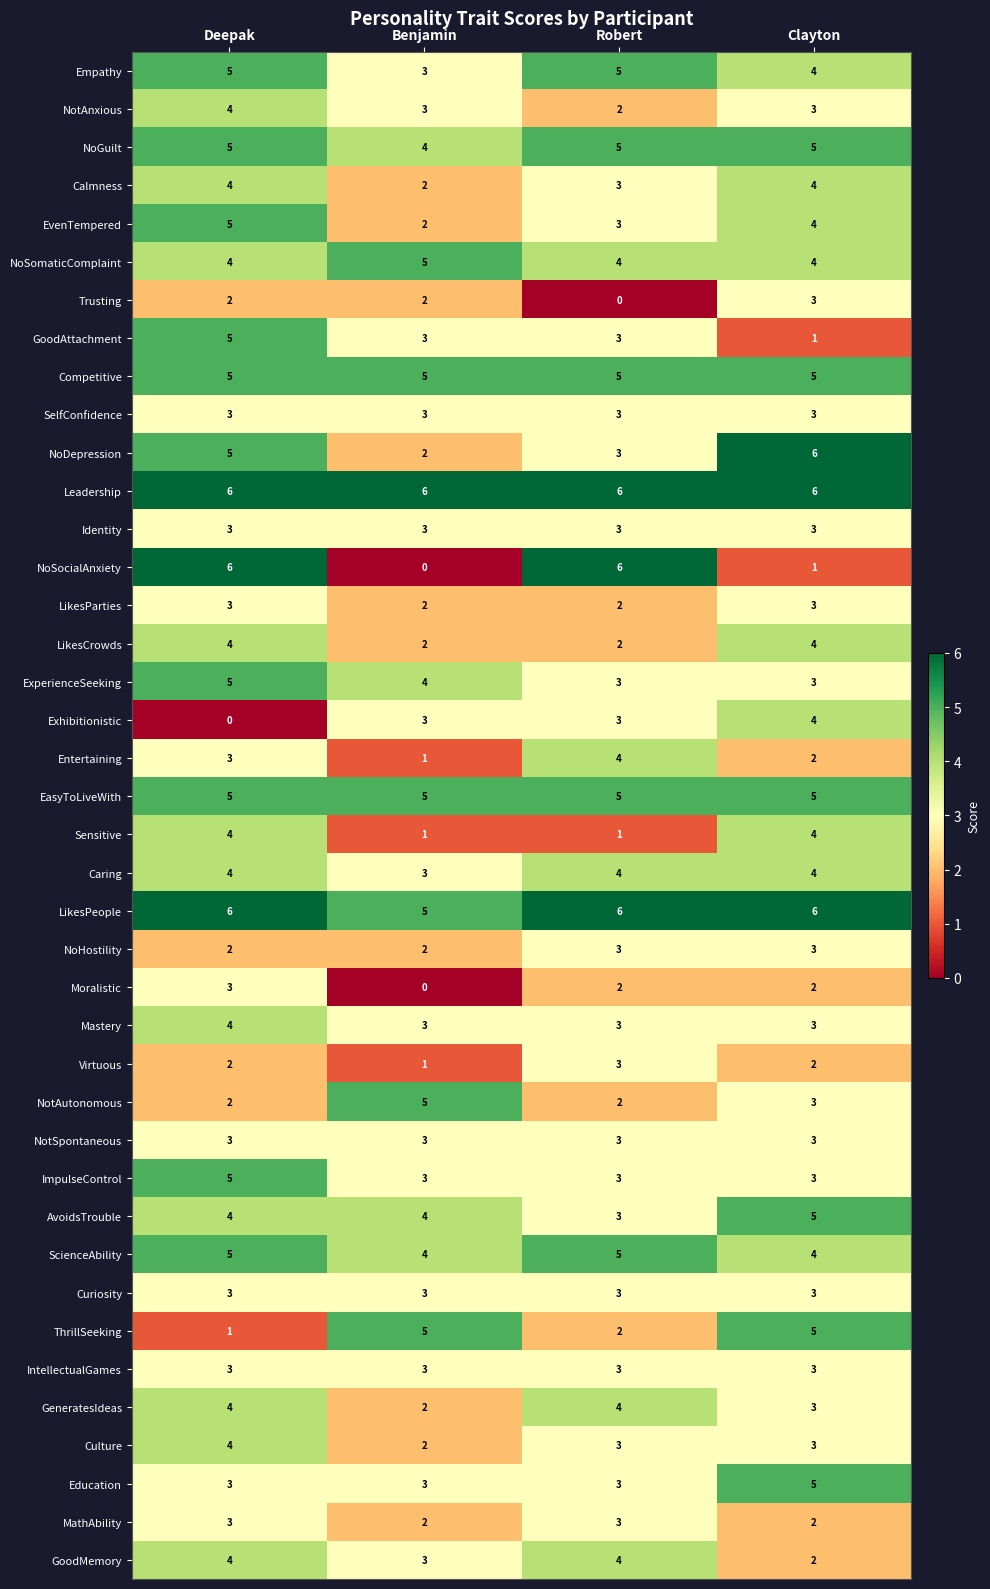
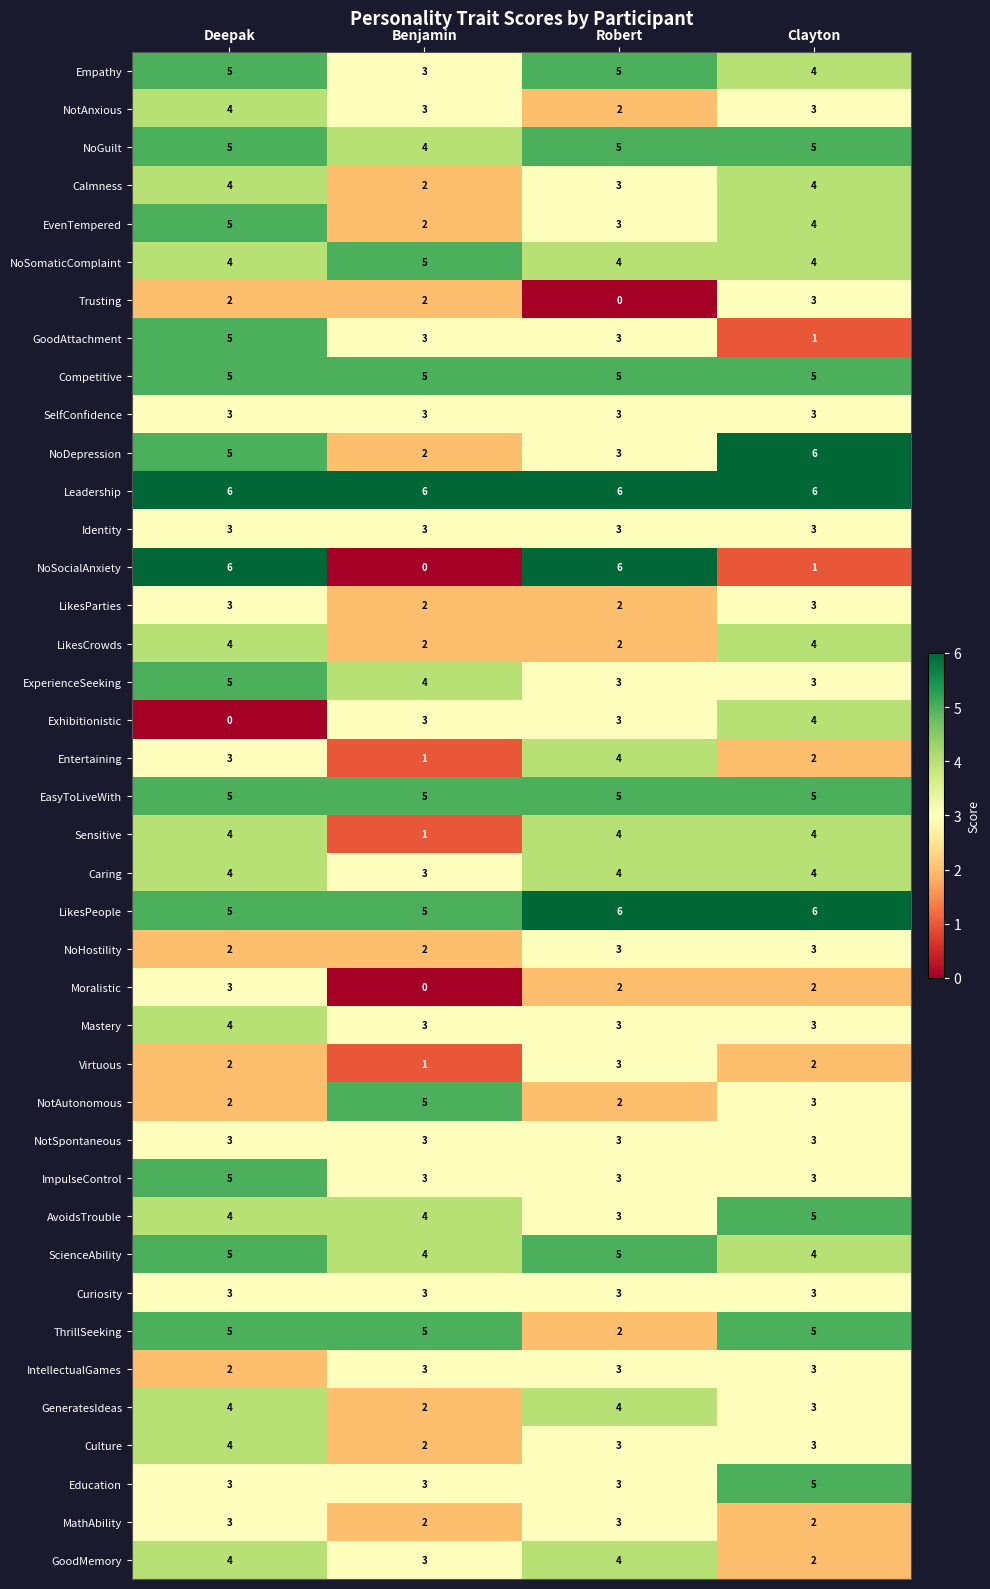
  {
    "Empathy": {
      "Deepak": 5,
      "Benjamin": 3,
      "Robert": 5,
      "Clayton": 4
    },
    "NotAnxious": {
      "Deepak": 4,
      "Benjamin": 3,
      "Robert": 2,
      "Clayton": 3
    },
    "NoGuilt": {
      "Deepak": 5,
      "Benjamin": 4,
      "Robert": 5,
      "Clayton": 5
    },
    "Calmness": {
      "Deepak": 4,
      "Benjamin": 2,
      "Robert": 3,
      "Clayton": 4
    },
    "EvenTempered": {
      "Deepak": 5,
      "Benjamin": 2,
      "Robert": 3,
      "Clayton": 4
    },
    "NoSomaticComplaint": {
      "Deepak": 4,
      "Benjamin": 5,
      "Robert": 4,
      "Clayton": 4
    },
    "Trusting": {
      "Deepak": 2,
      "Benjamin": 2,
      "Robert": 0,
      "Clayton": 3
    },
    "GoodAttachment": {
      "Deepak": 5,
      "Benjamin": 3,
      "Robert": 3,
      "Clayton": 1
    },
    "Competitive": {
      "Deepak": 5,
      "Benjamin": 5,
      "Robert": 5,
      "Clayton": 5
    },
    "SelfConfidence": {
      "Deepak": 3,
      "Benjamin": 3,
      "Robert": 3,
      "Clayton": 3
    },
    "NoDepression": {
      "Deepak": 5,
      "Benjamin": 2,
      "Robert": 3,
      "Clayton": 6
    },
    "Leadership": {
      "Deepak": 6,
      "Benjamin": 6,
      "Robert": 6,
      "Clayton": 6
    },
    "Identity": {
      "Deepak": 3,
      "Benjamin": 3,
      "Robert": 3,
      "Clayton": 3
    },
    "NoSocialAnxiety": {
      "Deepak": 6,
      "Benjamin": 0,
      "Robert": 6,
      "Clayton": 1
    },
    "LikesParties": {
      "Deepak": 3,
      "Benjamin": 2,
      "Robert": 2,
      "Clayton": 3
    },
    "LikesCrowds": {
      "Deepak": 4,
      "Benjamin": 2,
      "Robert": 2,
      "Clayton": 4
    },
    "ExperienceSeeking": {
      "Deepak": 5,
      "Benjamin": 4,
      "Robert": 3,
      "Clayton": 3
    },
    "Exhibitionistic": {
      "Deepak": 0,
      "Benjamin": 3,
      "Robert": 3,
      "Clayton": 4
    },
    "Entertaining": {
      "Deepak": 3,
      "Benjamin": 1,
      "Robert": 4,
      "Clayton": 2
    },
    "EasyToLiveWith": {
      "Deepak": 5,
      "Benjamin": 5,
      "Robert": 5,
      "Clayton": 5
    },
    "Sensitive": {
      "Deepak": 4,
      "Benjamin": 1,
-     "Robert": 1,
+     "Robert": 4,
      "Clayton": 4
    },
    "Caring": {
      "Deepak": 4,
      "Benjamin": 3,
      "Robert": 4,
      "Clayton": 4
    },
    "LikesPeople": {
-     "Deepak": 6,
+     "Deepak": 5,
      "Benjamin": 5,
      "Robert": 6,
      "Clayton": 6
    },
    "NoHostility": {
      "Deepak": 2,
      "Benjamin": 2,
      "Robert": 3,
      "Clayton": 3
    },
    "Moralistic": {
      "Deepak": 3,
      "Benjamin": 0,
      "Robert": 2,
      "Clayton": 2
    },
    "Mastery": {
      "Deepak": 4,
      "Benjamin": 3,
      "Robert": 3,
      "Clayton": 3
    },
    "Virtuous": {
      "Deepak": 2,
      "Benjamin": 1,
      "Robert": 3,
      "Clayton": 2
    },
    "NotAutonomous": {
      "Deepak": 2,
      "Benjamin": 5,
      "Robert": 2,
      "Clayton": 3
    },
    "NotSpontaneous": {
      "Deepak": 3,
      "Benjamin": 3,
      "Robert": 3,
      "Clayton": 3
    },
    "ImpulseControl": {
      "Deepak": 5,
      "Benjamin": 3,
      "Robert": 3,
      "Clayton": 3
    },
    "AvoidsTrouble": {
      "Deepak": 4,
      "Benjamin": 4,
      "Robert": 3,
      "Clayton": 5
    },
    "ScienceAbility": {
      "Deepak": 5,
      "Benjamin": 4,
      "Robert": 5,
      "Clayton": 4
    },
    "Curiosity": {
      "Deepak": 3,
      "Benjamin": 3,
      "Robert": 3,
      "Clayton": 3
    },
    "ThrillSeeking": {
-     "Deepak": 1,
+     "Deepak": 5,
      "Benjamin": 5,
      "Robert": 2,
      "Clayton": 5
    },
    "IntellectualGames": {
-     "Deepak": 3,
+     "Deepak": 2,
      "Benjamin": 3,
      "Robert": 3,
      "Clayton": 3
    },
    "GeneratesIdeas": {
      "Deepak": 4,
      "Benjamin": 2,
      "Robert": 4,
      "Clayton": 3
    },
    "Culture": {
      "Deepak": 4,
      "Benjamin": 2,
      "Robert": 3,
      "Clayton": 3
    },
    "Education": {
      "Deepak": 3,
      "Benjamin": 3,
      "Robert": 3,
      "Clayton": 5
    },
    "MathAbility": {
      "Deepak": 3,
      "Benjamin": 2,
      "Robert": 3,
      "Clayton": 2
    },
    "GoodMemory": {
      "Deepak": 4,
      "Benjamin": 3,
      "Robert": 4,
      "Clayton": 2
    }
  }
